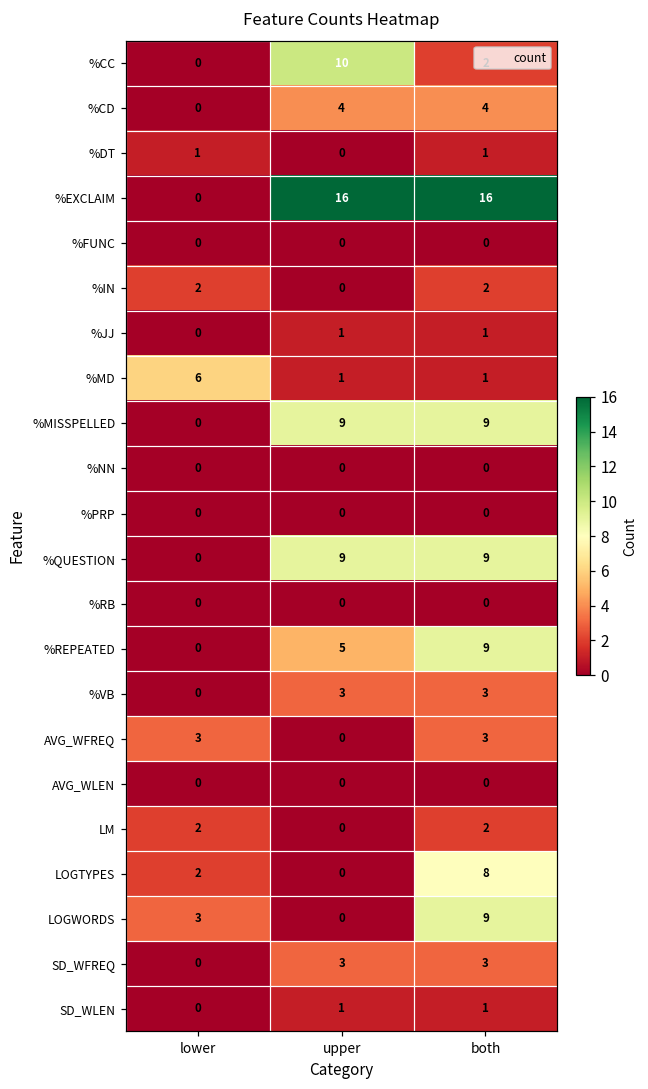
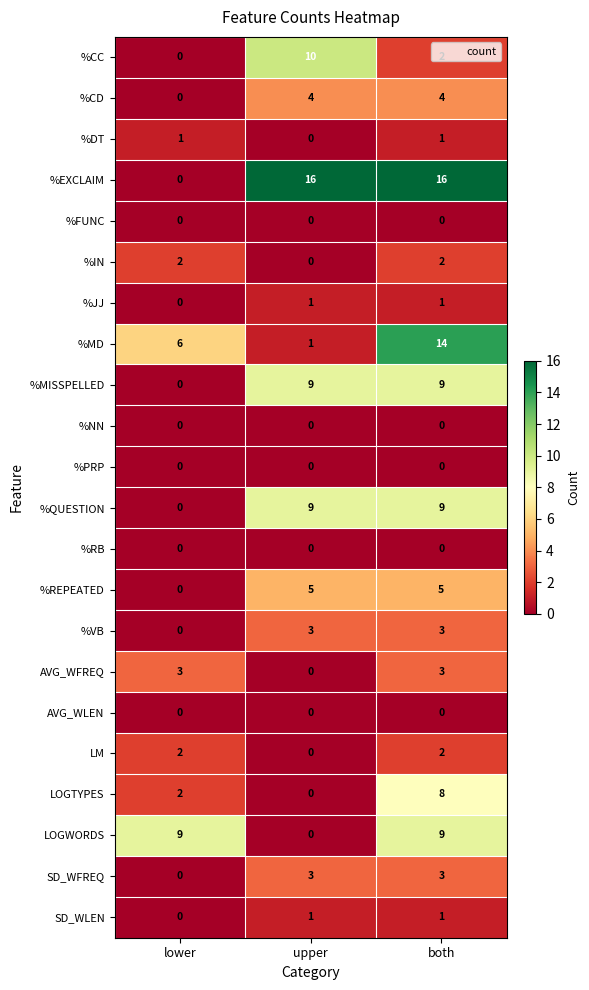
  {
    "%CC": {
      "lower": 0,
      "upper": 10
    },
    "%CD": {
      "lower": 0,
      "upper": 4,
      "both": 4
    },
    "%DT": {
      "lower": 1,
      "upper": 0,
      "both": 1
    },
    "%EXCLAIM": {
      "lower": 0,
      "upper": 16,
      "both": 16
    },
    "%FUNC": {
      "lower": 0,
      "upper": 0,
      "both": 0
    },
    "%IN": {
      "lower": 2,
      "upper": 0,
      "both": 2
    },
    "%JJ": {
      "lower": 0,
      "upper": 1,
      "both": 1
    },
    "%MD": {
      "lower": 6,
      "upper": 1,
-     "both": 1
+     "both": 14
    },
    "%MISSPELLED": {
      "lower": 0,
      "upper": 9,
      "both": 9
    },
    "%NN": {
      "lower": 0,
      "upper": 0,
      "both": 0
    },
    "%PRP": {
      "lower": 0,
      "upper": 0,
      "both": 0
    },
    "%QUESTION": {
      "lower": 0,
      "upper": 9,
      "both": 9
    },
    "%RB": {
      "lower": 0,
      "upper": 0,
      "both": 0
    },
    "%REPEATED": {
      "lower": 0,
      "upper": 5,
-     "both": 9
+     "both": 5
    },
    "%VB": {
      "lower": 0,
      "upper": 3,
      "both": 3
    },
    "AVG_WFREQ": {
      "lower": 3,
      "upper": 0,
      "both": 3
    },
    "AVG_WLEN": {
      "lower": 0,
      "upper": 0,
      "both": 0
    },
    "LM": {
      "lower": 2,
      "upper": 0,
      "both": 2
    },
    "LOGTYPES": {
      "lower": 2,
      "upper": 0,
      "both": 8
    },
    "LOGWORDS": {
-     "lower": 3,
+     "lower": 9,
      "upper": 0,
      "both": 9
    },
    "SD_WFREQ": {
      "lower": 0,
      "upper": 3,
      "both": 3
    },
    "SD_WLEN": {
      "lower": 0,
      "upper": 1,
      "both": 1
    }
  }
